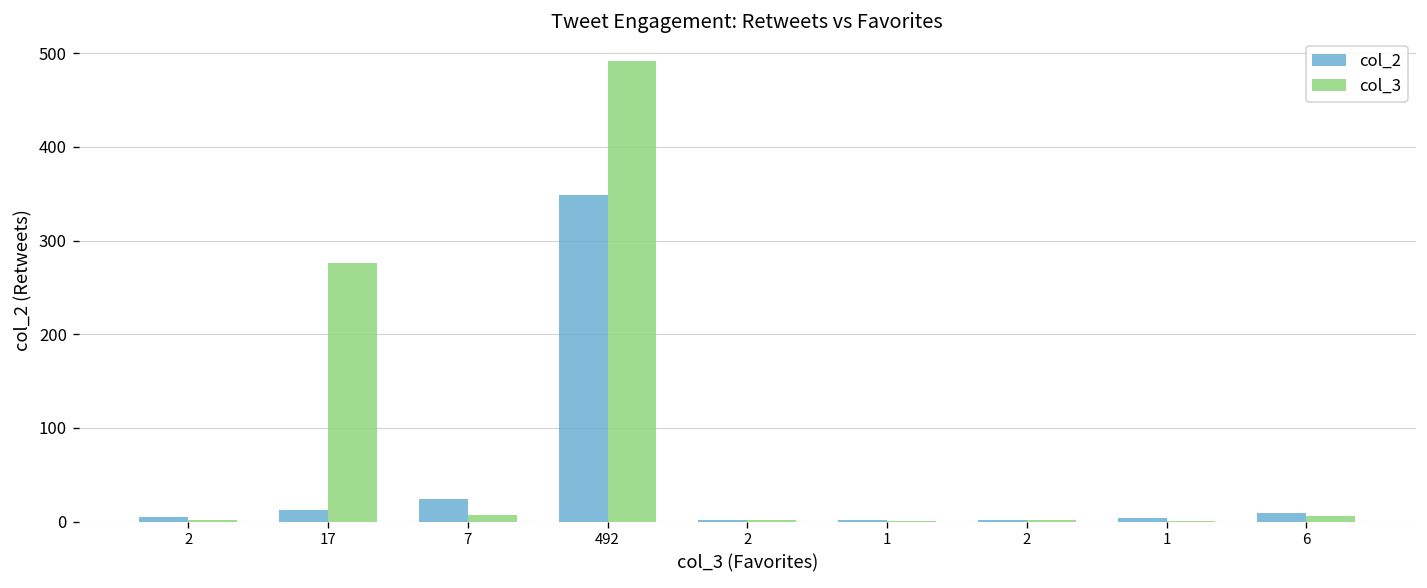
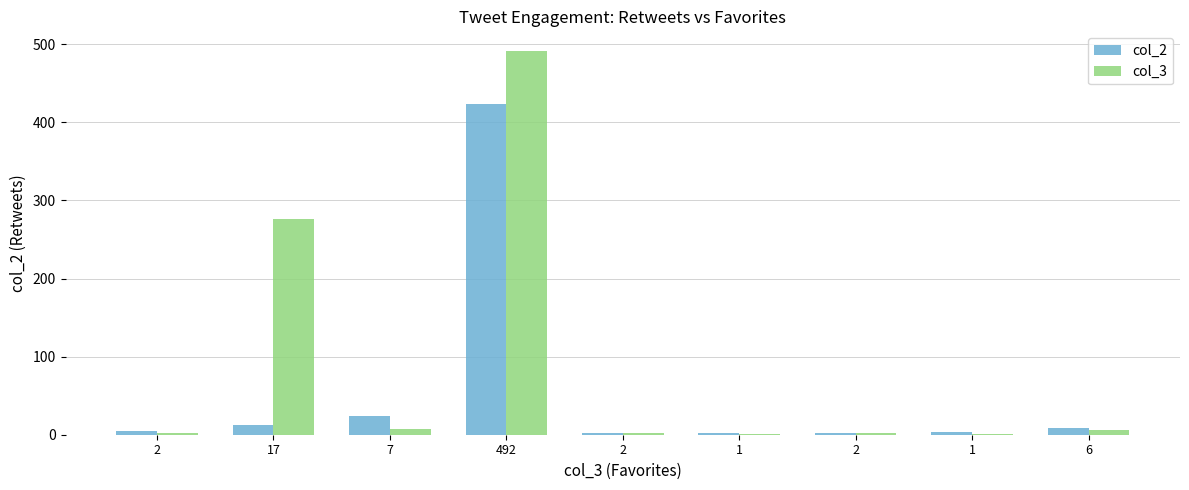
  {
    "col_2": {
      "17": 10,
      "7": 20,
-     "492": 350,
+     "492": 420,
      "6": 10
    },
    "col_3": {
      "17": 280,
      "7": 10,
      "492": 490,
      "6": 10
    }
  }
